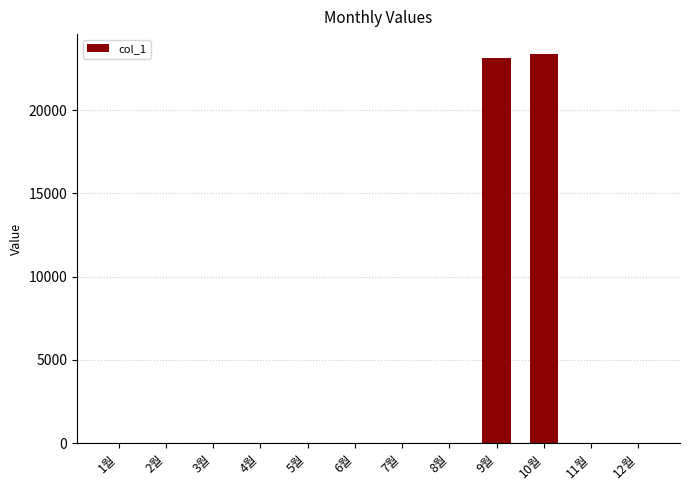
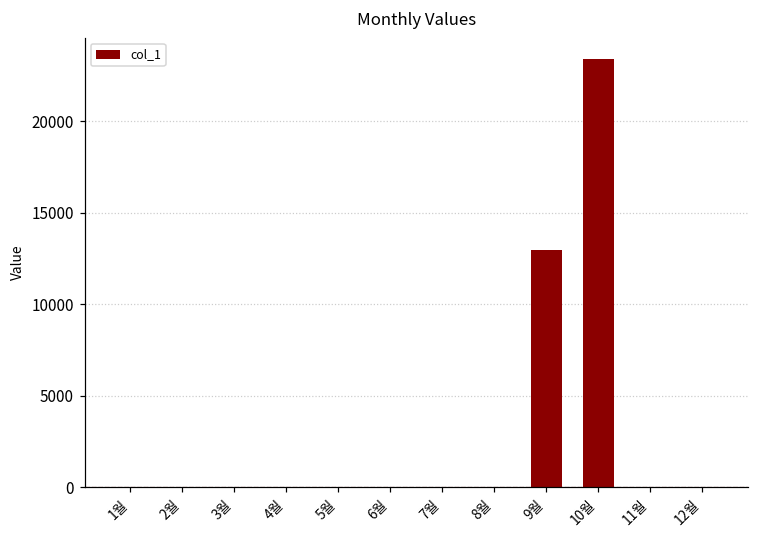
  {
    "1월": 0,
    "2월": 0,
    "3월": 0,
    "4월": 0,
    "5월": 0,
    "6월": 0,
    "7월": 0,
    "8월": 0,
-   "9월": 23100,
+   "9월": 12900,
    "10월": 23400,
    "11월": 0,
    "12월": 0
  }
